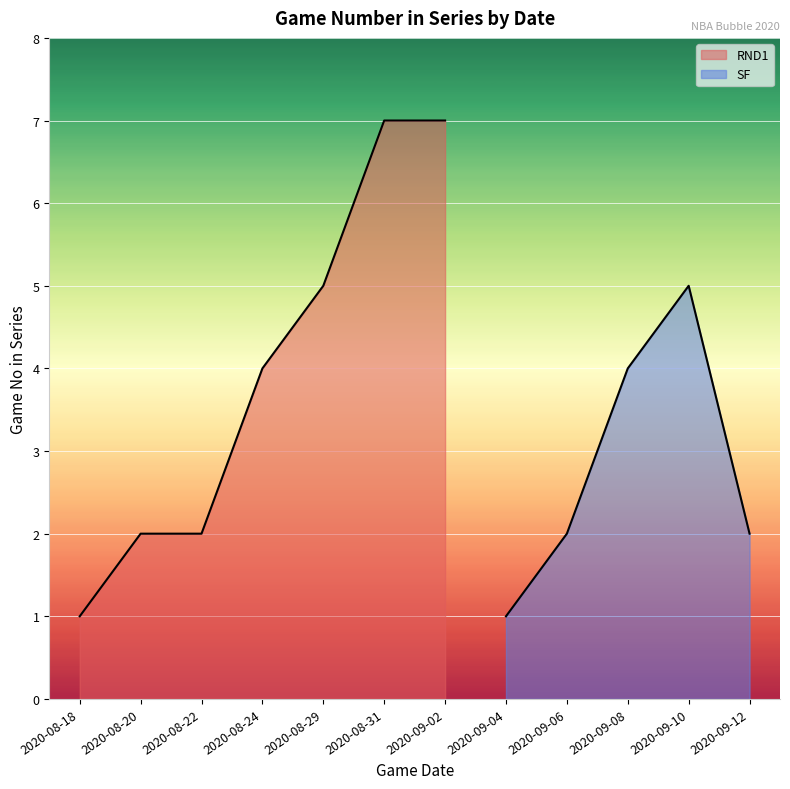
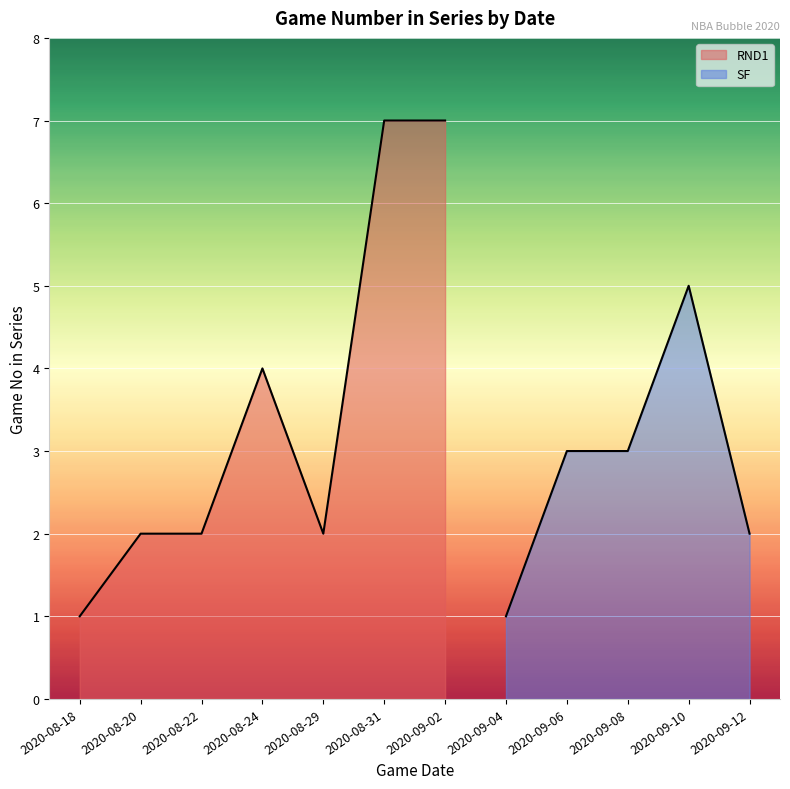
  {
    "RND1": {
      "2020-08-18": 1,
      "2020-08-20": 2,
      "2020-08-22": 2,
      "2020-08-24": 4,
-     "2020-08-29": 5,
+     "2020-08-29": 2,
      "2020-08-31": 7,
      "2020-09-02": 7
    },
    "SF": {
      "2020-09-04": 1,
-     "2020-09-06": 2,
-     "2020-09-08": 4,
+     "2020-09-06": 3,
+     "2020-09-08": 3,
      "2020-09-10": 5,
      "2020-09-12": 2
    }
  }
